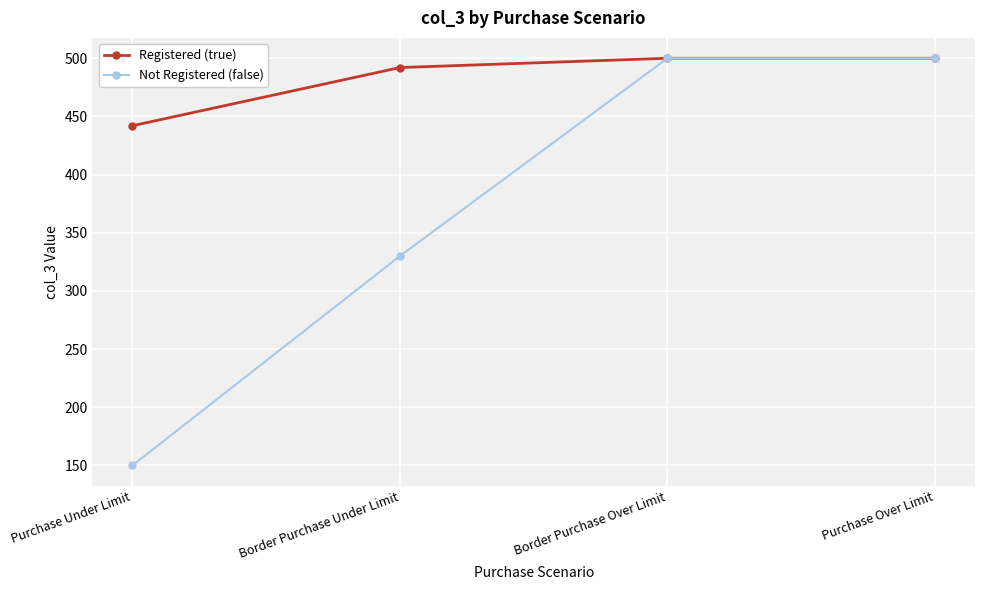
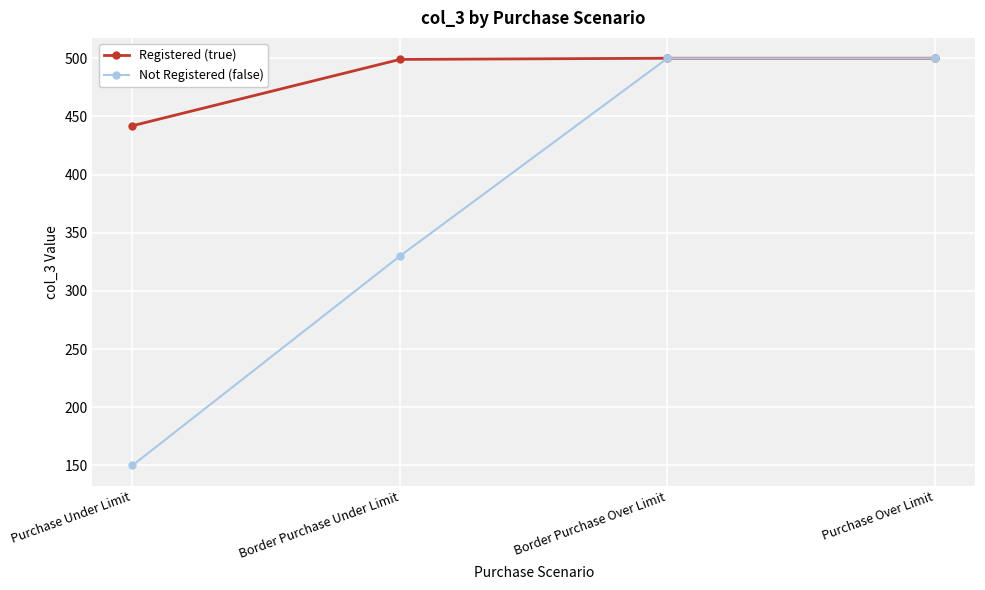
  {
    "Registered (true)": {
      "Purchase Under Limit": 442,
-     "Border Purchase Under Limit": 492
+     "Border Purchase Under Limit": 499
    },
    "Not Registered (false)": {
      "Purchase Under Limit": 150,
      "Border Purchase Under Limit": 330
    }
  }
